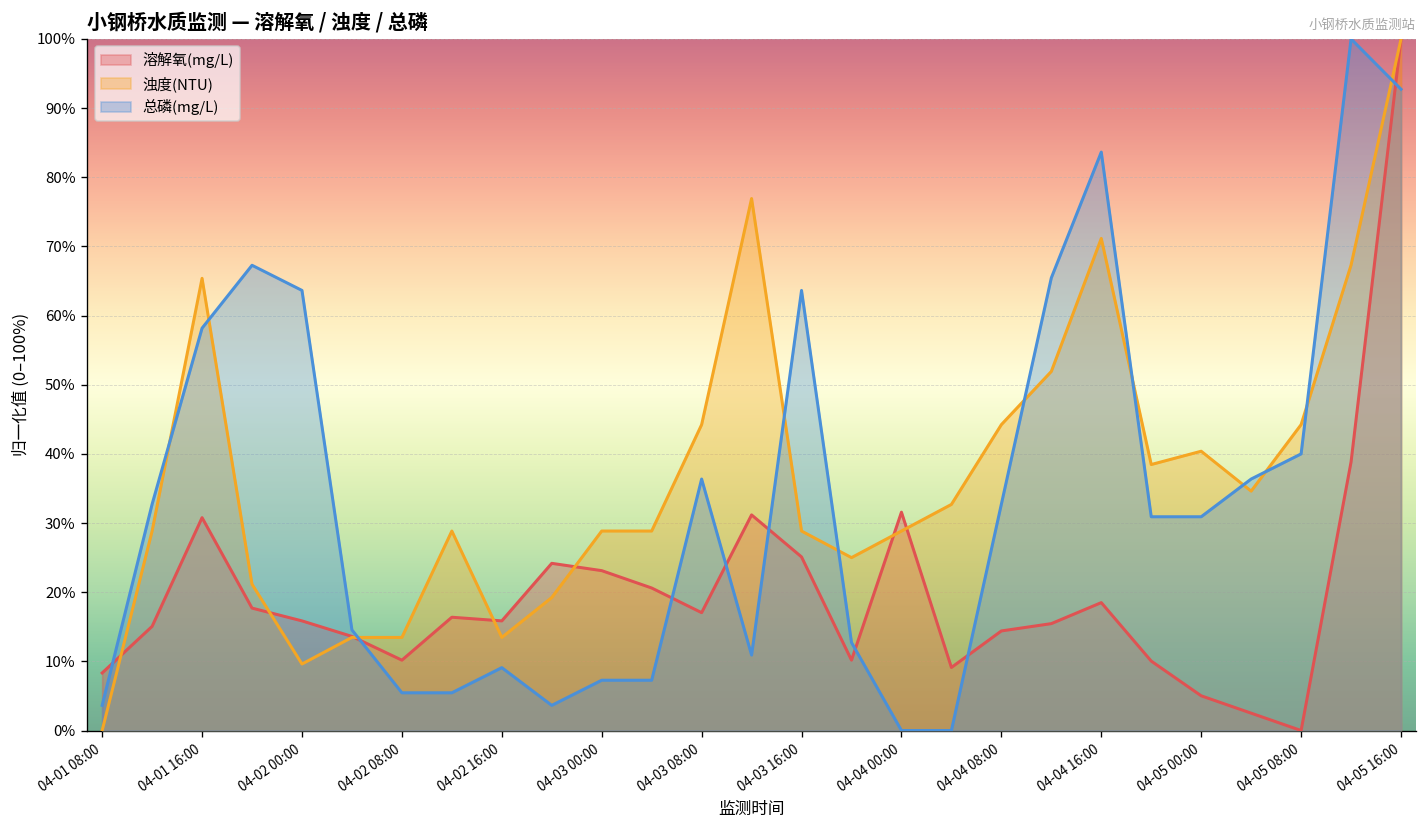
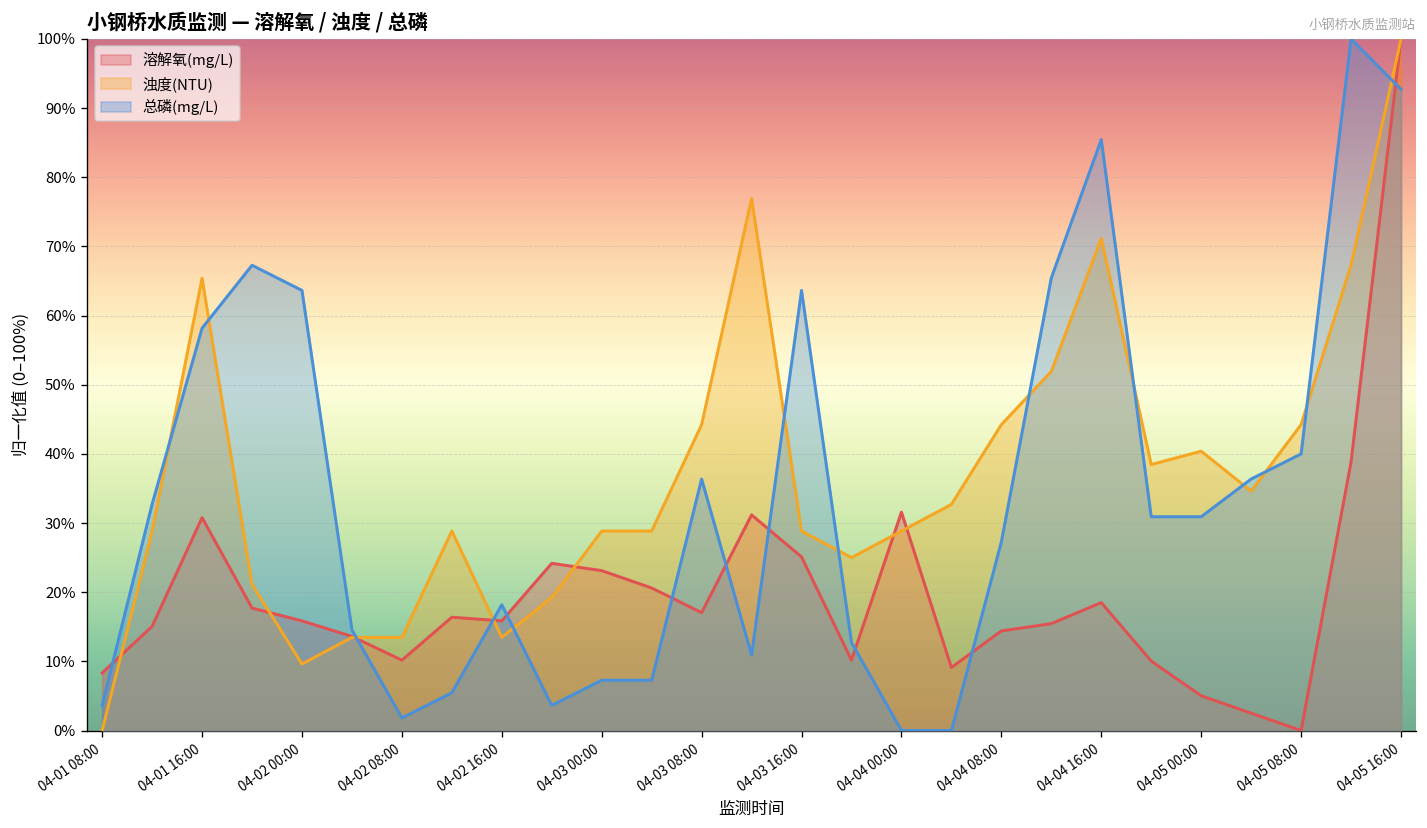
  {
    "总磷(mg/L)": {
      "04-01 08:00": "4%",
      "04-01 16:00": "58%",
      "04-02 00:00": "64%",
-     "04-02 08:00": "5%",
-     "04-02 16:00": "9%",
+     "04-02 08:00": "2%",
+     "04-02 16:00": "18%",
      "04-03 00:00": "7%",
      "04-03 08:00": "36%",
      "04-03 16:00": "64%",
      "04-04 00:00": "0%",
-     "04-04 08:00": "33%",
-     "04-04 16:00": "84%",
+     "04-04 08:00": "27%",
+     "04-04 16:00": "85%",
      "04-05 00:00": "31%",
      "04-05 08:00": "40%",
      "04-05 16:00": "93%"
    }
  }
